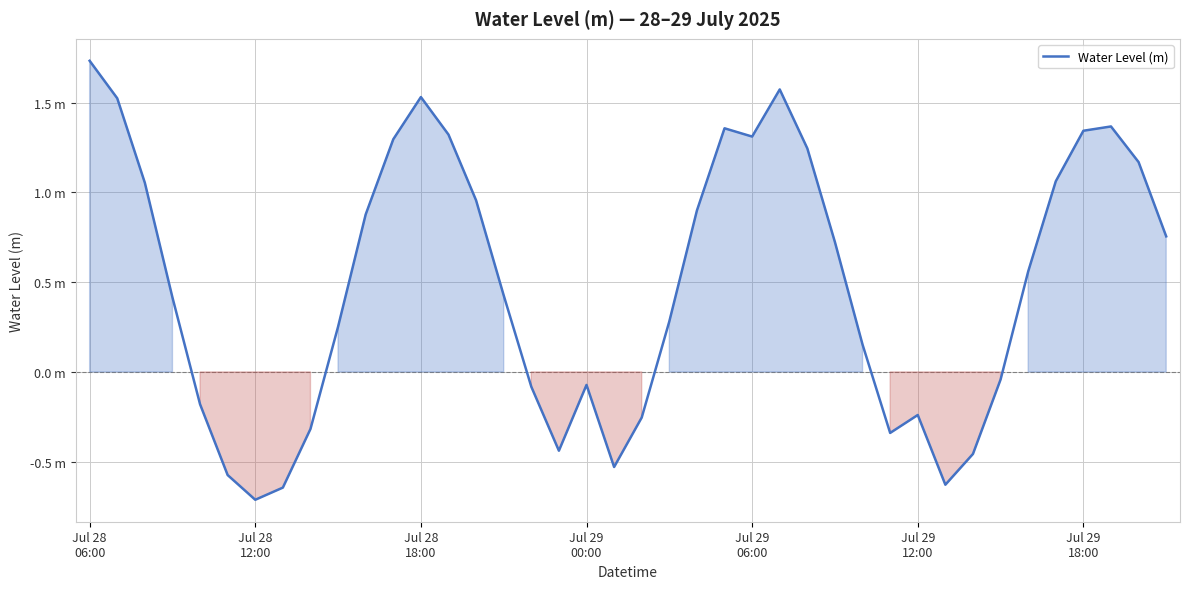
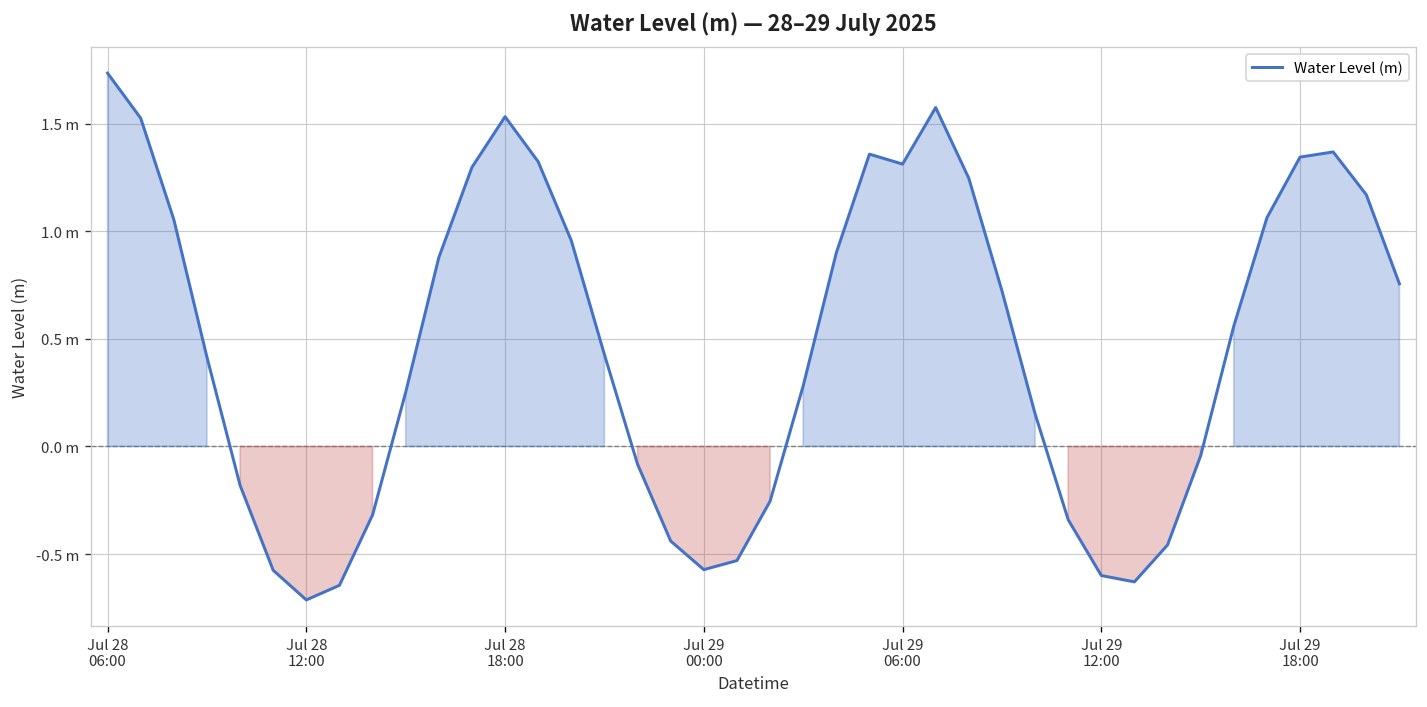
  {
    "Jul 28 06:00": "1.73 m",
    "Jul 28 12:00": "-0.71 m",
    "Jul 28 18:00": "1.53 m",
-   "Jul 29 00:00": "-0.07 m",
+   "Jul 29 00:00": "-0.57 m",
    "Jul 29 06:00": "1.31 m",
-   "Jul 29 12:00": "-0.24 m",
+   "Jul 29 12:00": "-0.60 m",
    "Jul 29 18:00": "1.34 m"
  }
